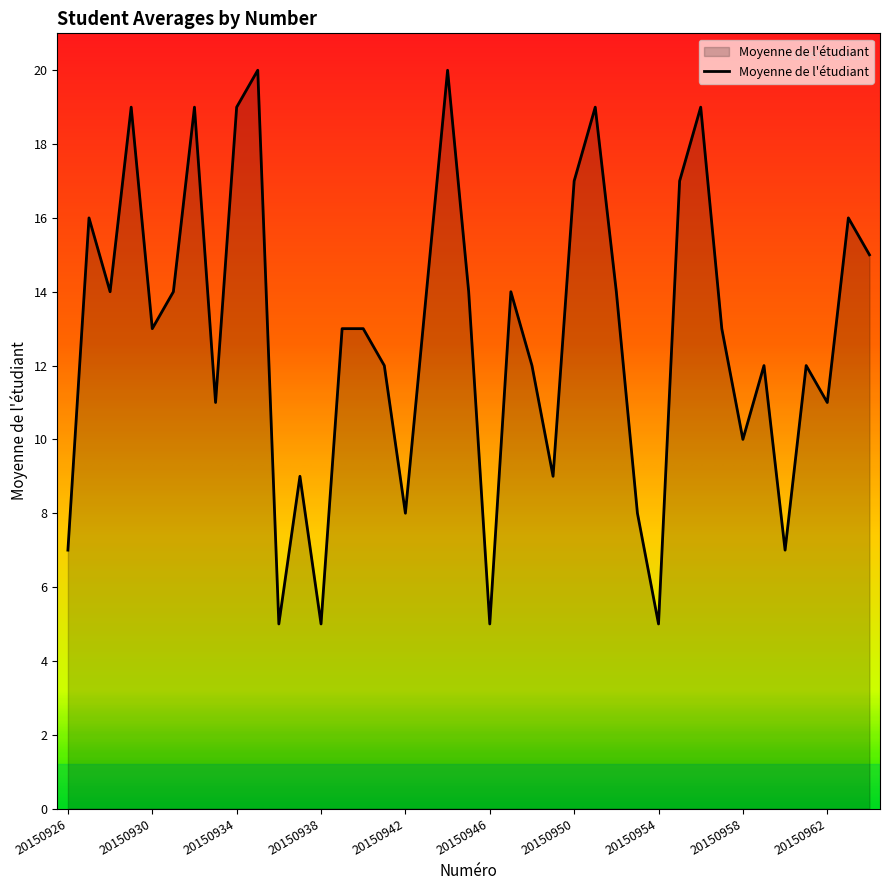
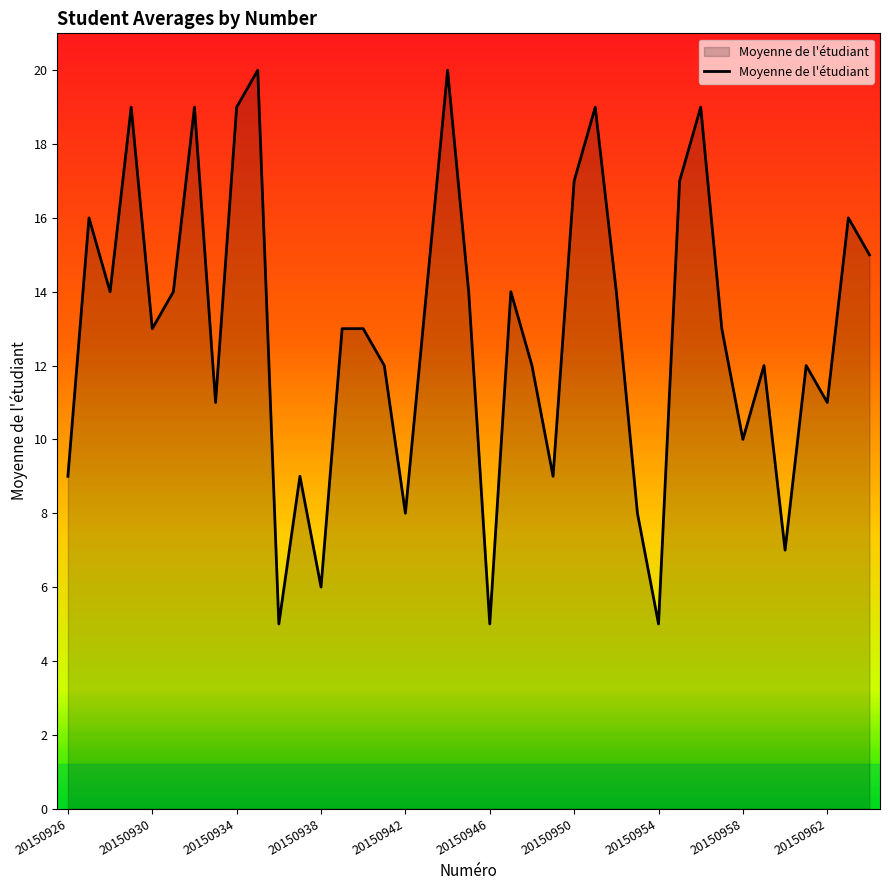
  {
-   "20150926": 7,
+   "20150926": 9,
    "20150930": 13,
    "20150934": 19,
-   "20150938": 5,
+   "20150938": 6,
    "20150942": 8,
    "20150946": 5,
    "20150950": 17,
    "20150954": 5,
    "20150958": 10,
    "20150962": 11
  }
